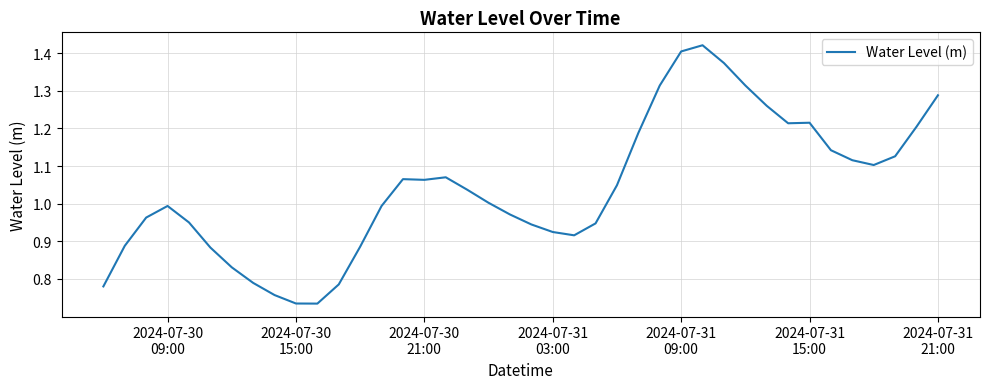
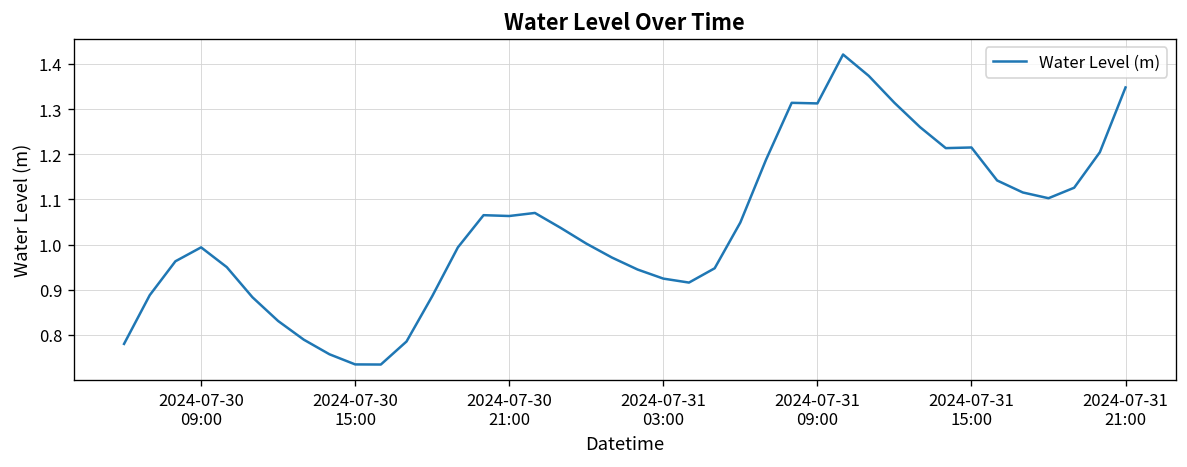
  {
    "2024-07-30 09:00": 0.99,
    "2024-07-30 15:00": 0.73,
    "2024-07-30 21:00": 1.06,
    "2024-07-31 03:00": 0.92,
-   "2024-07-31 09:00": 1.40,
+   "2024-07-31 09:00": 1.31,
    "2024-07-31 15:00": 1.22,
-   "2024-07-31 21:00": 1.29
+   "2024-07-31 21:00": 1.35
  }
